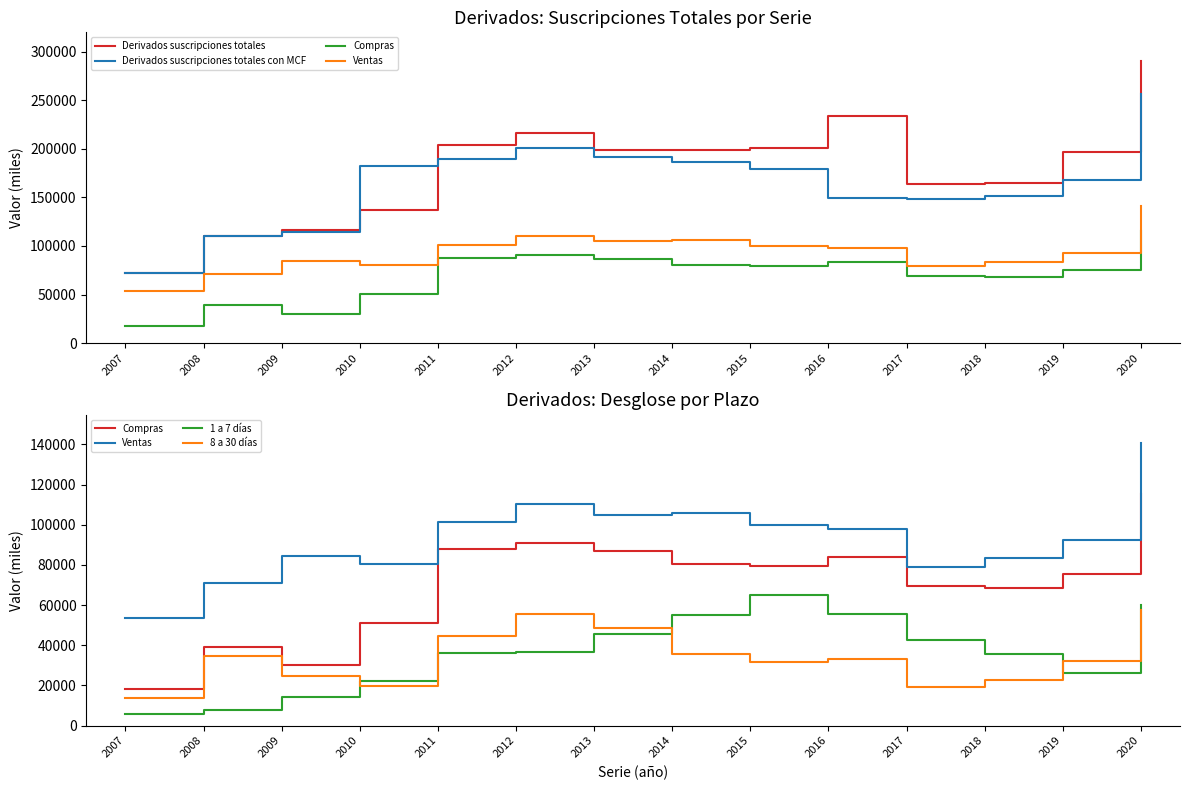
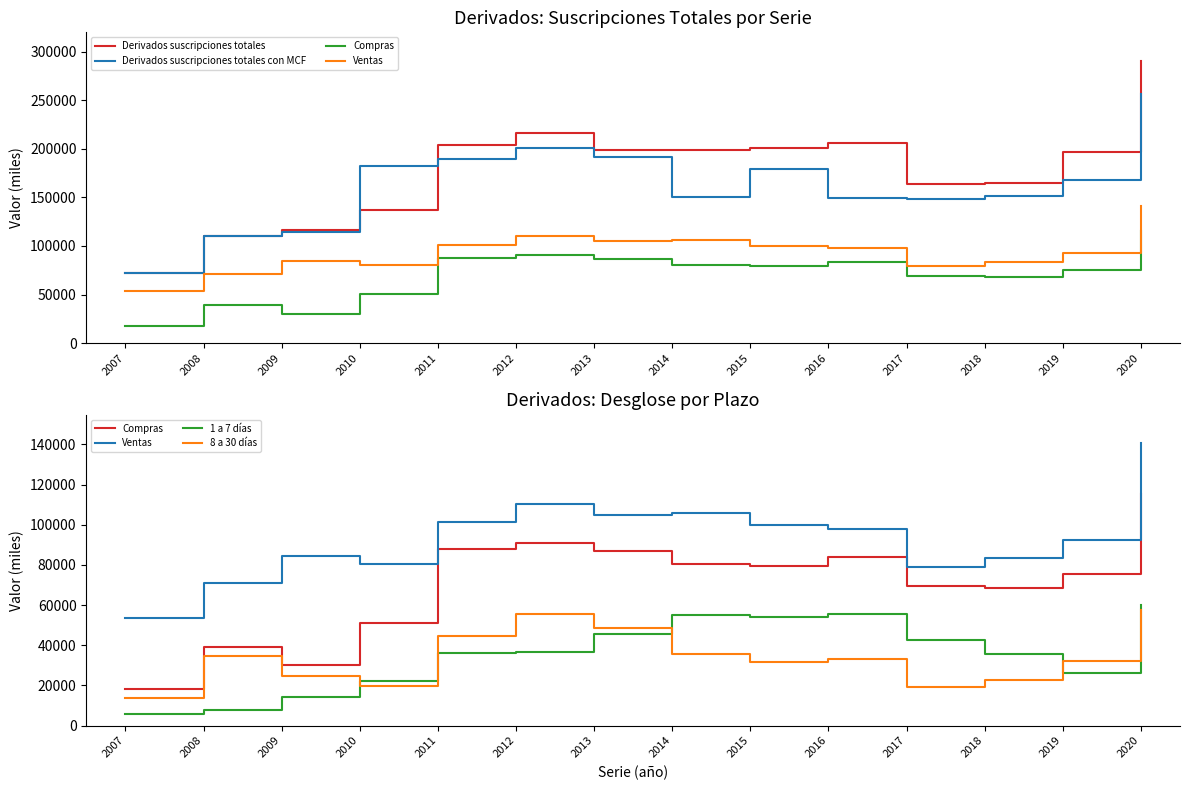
  {
    "Derivados: Suscripciones Totales por Serie": {
      "Derivados suscripciones totales": {
        "2010": 140000,
        "2011": 200000,
        "2012": 220000,
        "2013": 200000,
        "2014": 200000,
        "2015": 200000,
-       "2016": 230000,
+       "2016": 210000,
        "2017": 160000,
        "2018": 160000,
        "2019": 200000,
        "2020": 290000
      },
      "Derivados suscripciones totales con MCF": {
        "2010": 180000,
        "2011": 190000,
        "2012": 200000,
        "2013": 190000,
-       "2014": 190000,
+       "2014": 150000,
        "2015": 180000,
        "2016": 150000,
        "2017": 150000,
        "2018": 150000,
        "2019": 170000,
        "2020": 260000
      }
    },
    "Derivados: Desglose por Plazo": {
      "Compras": {
        "2007": 18000,
        "2008": 39000,
        "2009": 30000,
        "2010": 51000,
        "2011": 88000,
        "2012": 91000,
        "2013": 87000,
        "2014": 80000,
        "2015": 79000,
        "2016": 84000,
        "2017": 69000,
        "2018": 68000,
        "2019": 75000,
        "2020": 115000
      },
      "Ventas": {
        "2007": 54000,
        "2008": 71000,
        "2009": 84000,
        "2010": 81000,
        "2011": 101000,
        "2012": 110000,
        "2013": 105000,
        "2014": 106000,
        "2015": 100000,
        "2016": 98000,
        "2017": 79000,
        "2018": 83000,
        "2019": 92000,
        "2020": 141000
      },
      "1 a 7 días": {
        "2007": 6000,
        "2008": 8000,
        "2009": 14000,
        "2010": 22000,
        "2011": 36000,
        "2012": 36000,
        "2013": 46000,
        "2014": 55000,
-       "2015": 65000,
+       "2015": 54000,
        "2016": 56000,
        "2017": 42000,
        "2018": 36000,
        "2019": 26000,
        "2020": 60000
      },
      "8 a 30 días": {
        "2007": 14000,
        "2008": 35000,
        "2009": 25000,
        "2010": 20000,
        "2011": 45000,
        "2012": 56000,
        "2013": 49000,
        "2014": 36000,
        "2015": 32000,
        "2016": 33000,
        "2017": 19000,
        "2018": 22000,
        "2019": 32000,
        "2020": 58000
      }
    }
  }
